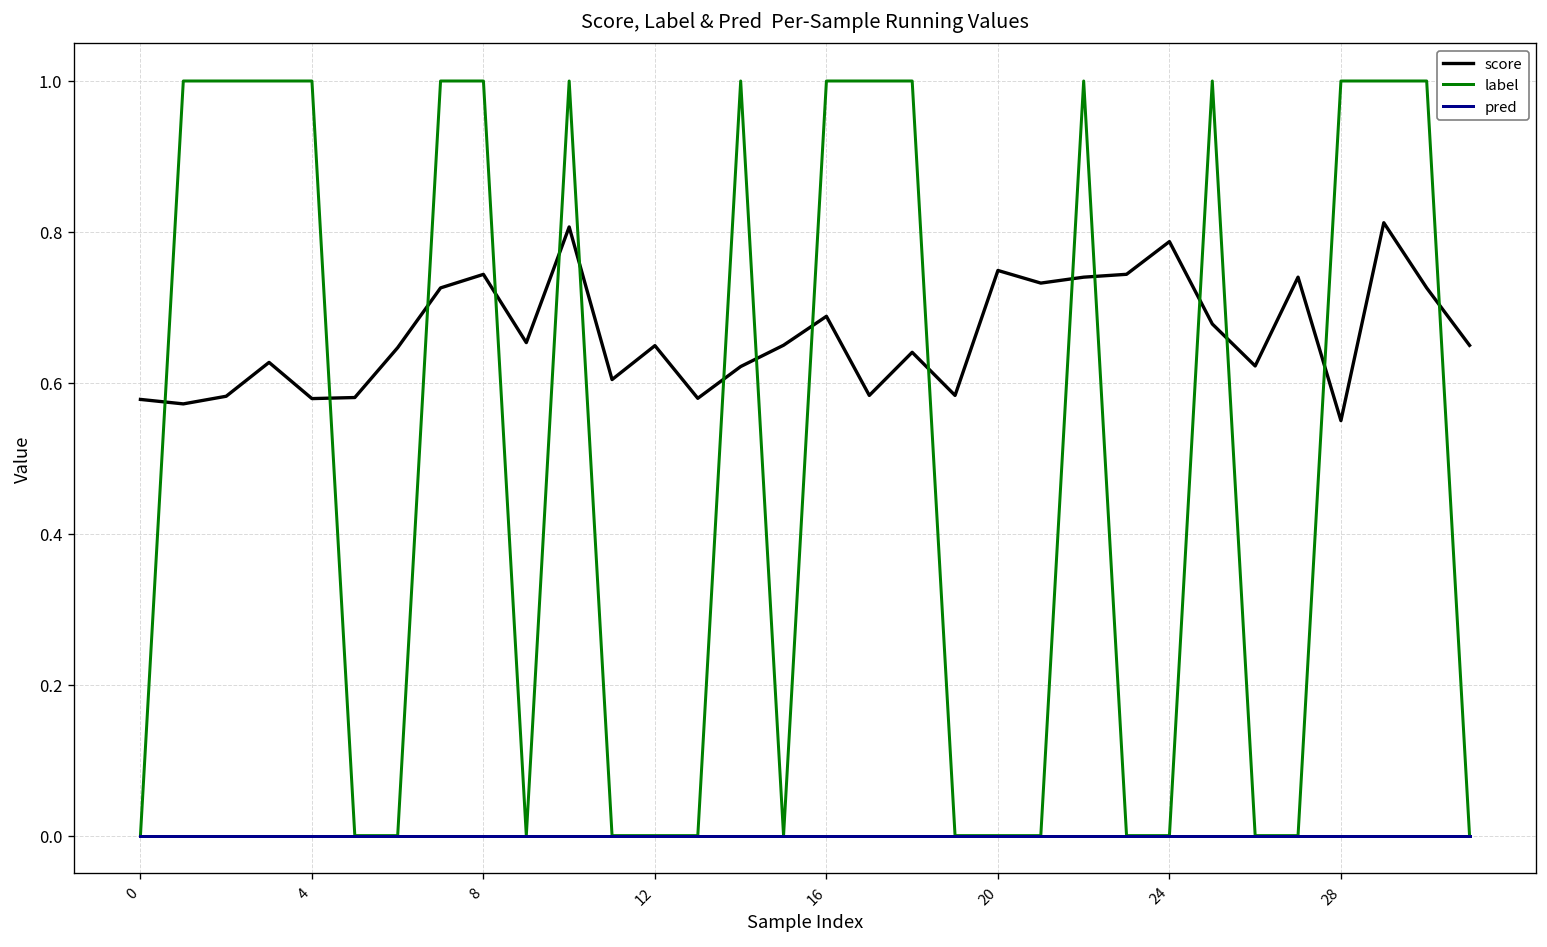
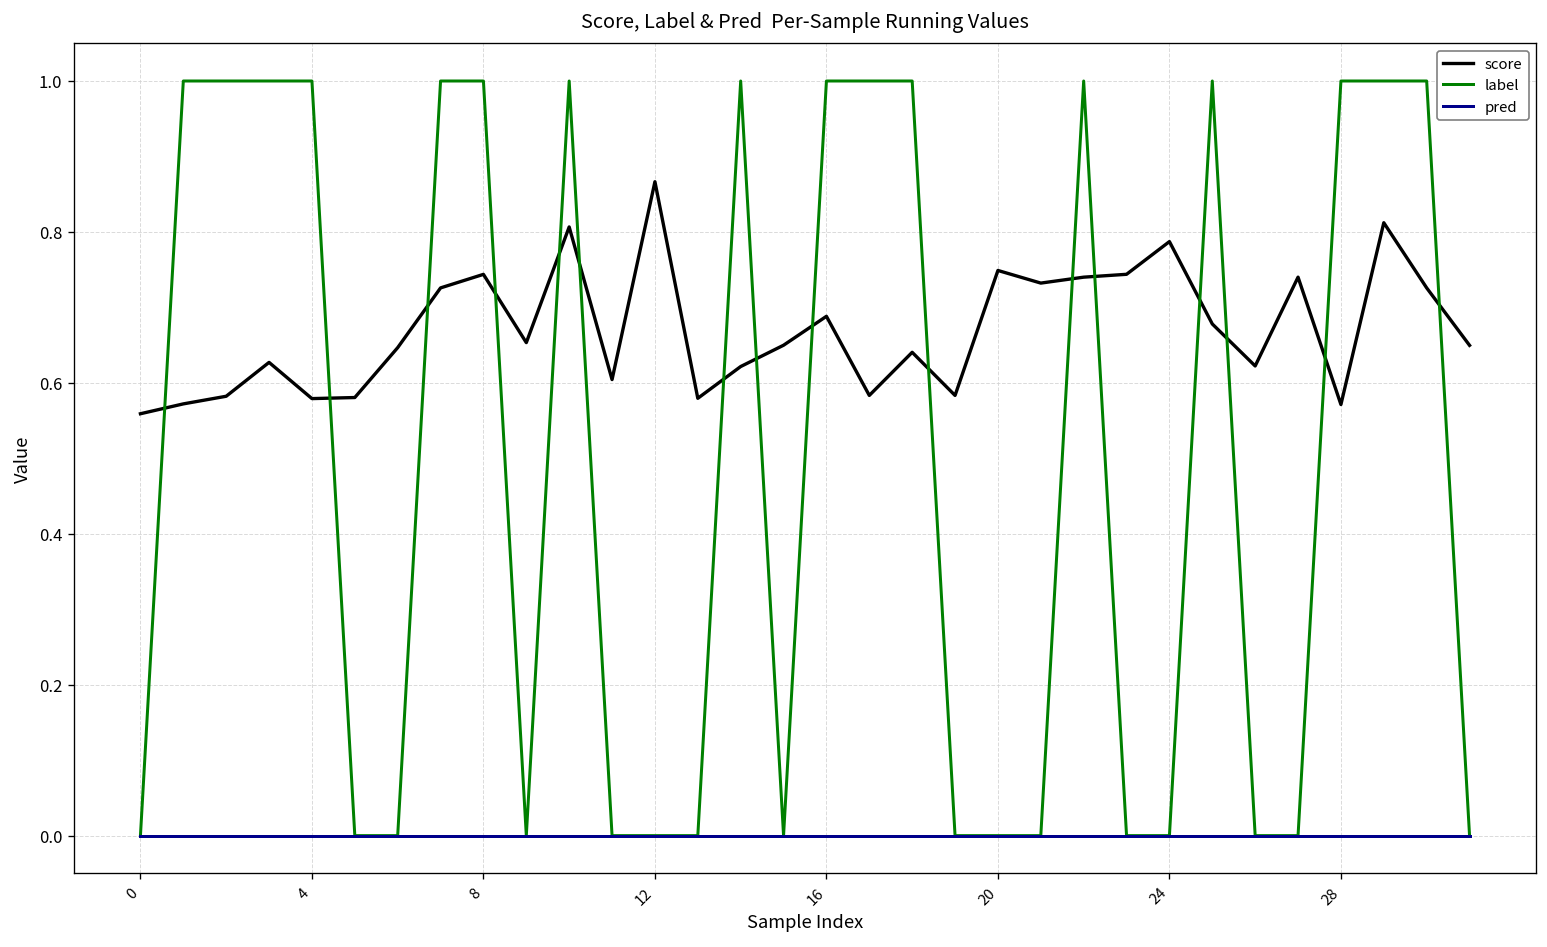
  {
    "score": {
-     "0": 0.58,
+     "0": 0.56,
      "4": 0.58,
      "8": 0.74,
-     "12": 0.65,
+     "12": 0.87,
      "16": 0.69,
      "20": 0.75,
      "24": 0.79,
-     "28": 0.55
+     "28": 0.57
    },
    "label": {
      "4": 1.00,
      "8": 1.00,
      "16": 1.00,
      "28": 1.00
    },
    "pred": {
      "4": 0.00,
      "8": 0.00,
      "16": 0.00,
      "28": 0.00
    }
  }
